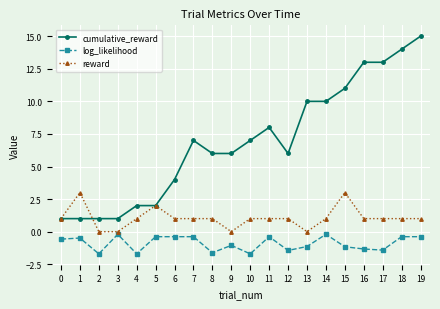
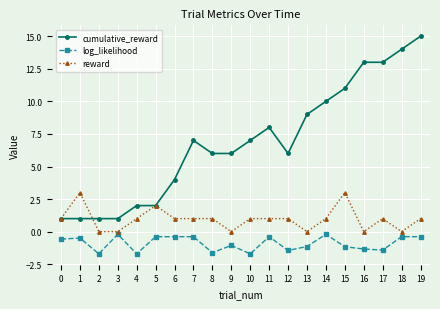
  {
    "cumulative_reward": {
      "1": 1,
      "2": 1,
      "3": 1,
      "4": 2,
      "6": 4,
      "7": 7,
      "8": 6,
      "9": 6,
      "10": 7,
      "11": 8,
      "12": 6,
-     "13": 10,
+     "13": 9,
      "14": 10,
      "15": 11,
      "16": 13,
      "17": 13,
      "18": 14,
      "19": 15
    },
    "log_likelihood": {
      "0": -0.6,
      "1": -0.5,
      "2": -1.7,
      "3": -0.2,
      "4": -1.7,
      "5": -0.4,
      "6": -0.4,
      "7": -0.4,
      "8": -1.6,
      "9": -1,
      "10": -1.7,
      "11": -0.4,
      "12": -1.4,
      "13": -1,
      "14": -0.2,
      "15": -1,
      "16": -1.3,
      "17": -1.4,
      "18": -0.4,
      "19": -0.4
    },
    "reward": {
      "1": 3,
      "2": 0,
      "3": 0,
      "4": 1,
      "6": 1,
      "7": 1,
      "8": 1,
      "9": 0,
      "10": 1,
      "11": 1,
      "12": 1,
      "13": 0,
      "14": 1,
      "15": 3,
-     "16": 1,
+     "16": 0,
      "17": 1,
-     "18": 1,
+     "18": 0,
      "19": 1
    }
  }
